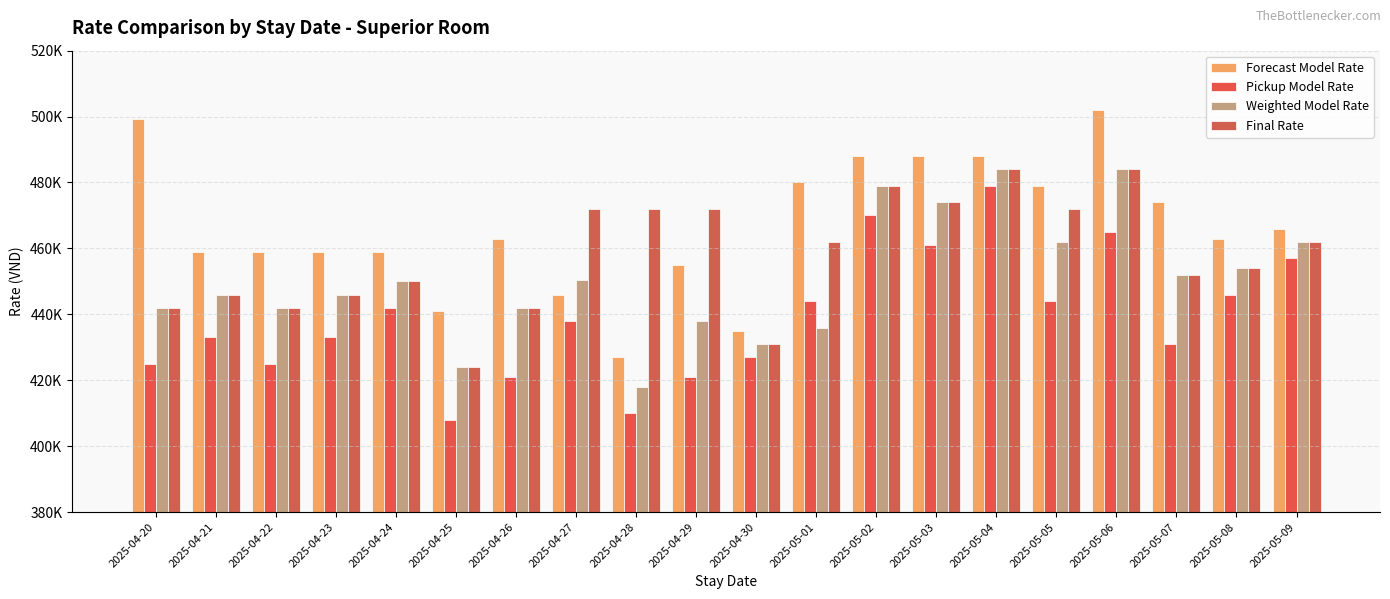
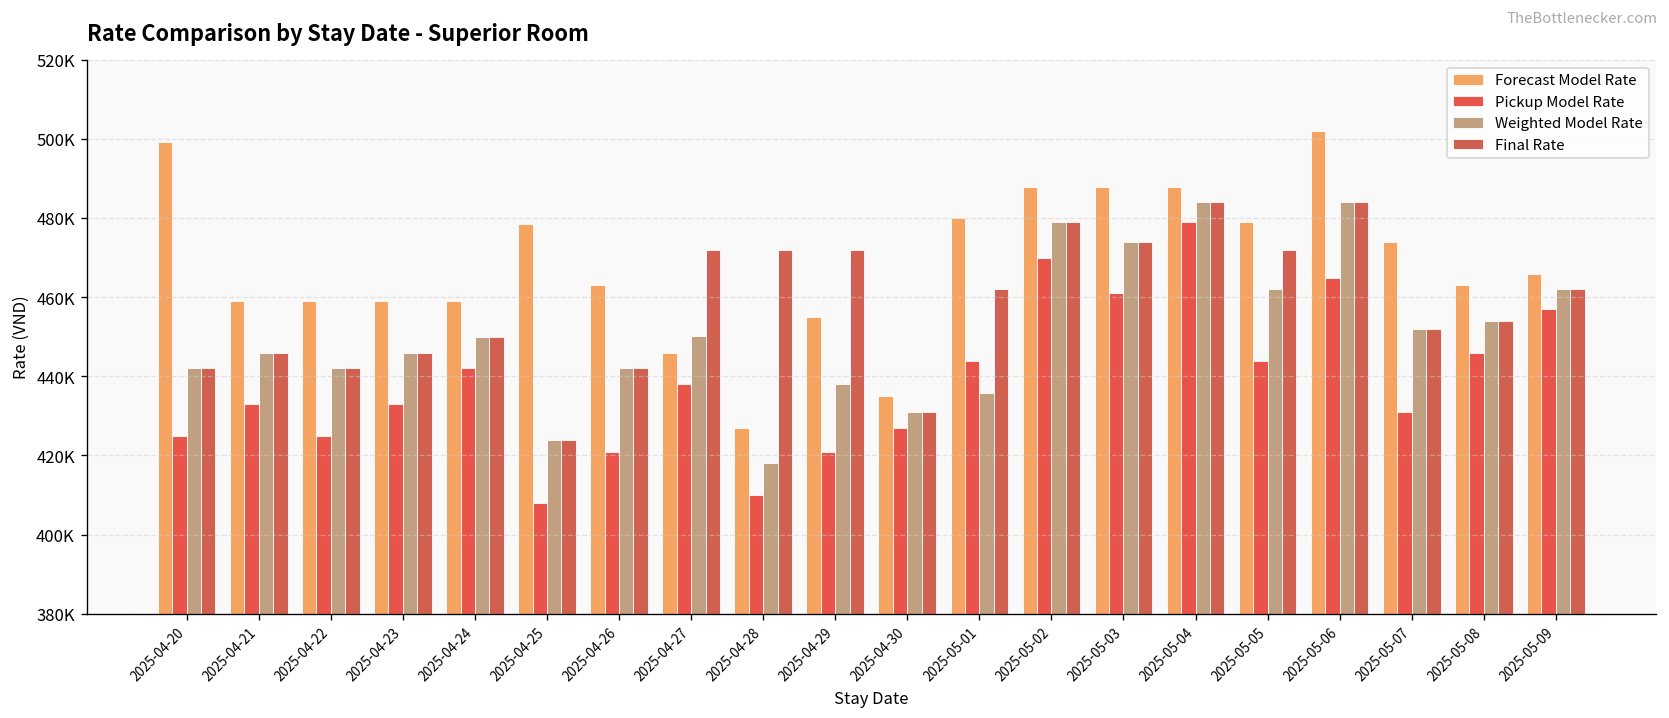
  {
    "Forecast Model Rate": {
      "2025-04-20": 499000,
      "2025-04-21": 459000,
      "2025-04-22": 459000,
      "2025-04-23": 459000,
      "2025-04-24": 459000,
-     "2025-04-25": 441000,
+     "2025-04-25": 478000,
      "2025-04-26": 463000,
      "2025-04-27": 446000,
      "2025-04-28": 427000,
      "2025-04-29": 455000,
      "2025-04-30": 435000,
      "2025-05-01": 480000,
      "2025-05-02": 488000,
      "2025-05-03": 488000,
      "2025-05-04": 488000,
      "2025-05-05": 479000,
      "2025-05-06": 502000,
      "2025-05-07": 474000,
      "2025-05-08": 463000,
      "2025-05-09": 466000
    },
    "Weighted Model Rate": {
      "2025-04-20": 442000,
      "2025-04-21": 446000,
      "2025-04-22": 442000,
      "2025-04-23": 446000,
      "2025-04-24": 450000,
      "2025-04-25": 424000,
      "2025-04-26": 442000,
      "2025-04-27": 450000,
      "2025-04-28": 418000,
      "2025-04-29": 438000,
      "2025-04-30": 431000,
      "2025-05-01": 436000,
      "2025-05-02": 479000,
      "2025-05-03": 474000,
      "2025-05-04": 484000,
      "2025-05-05": 462000,
      "2025-05-06": 484000,
      "2025-05-07": 452000,
      "2025-05-08": 454000,
      "2025-05-09": 462000
    }
  }
